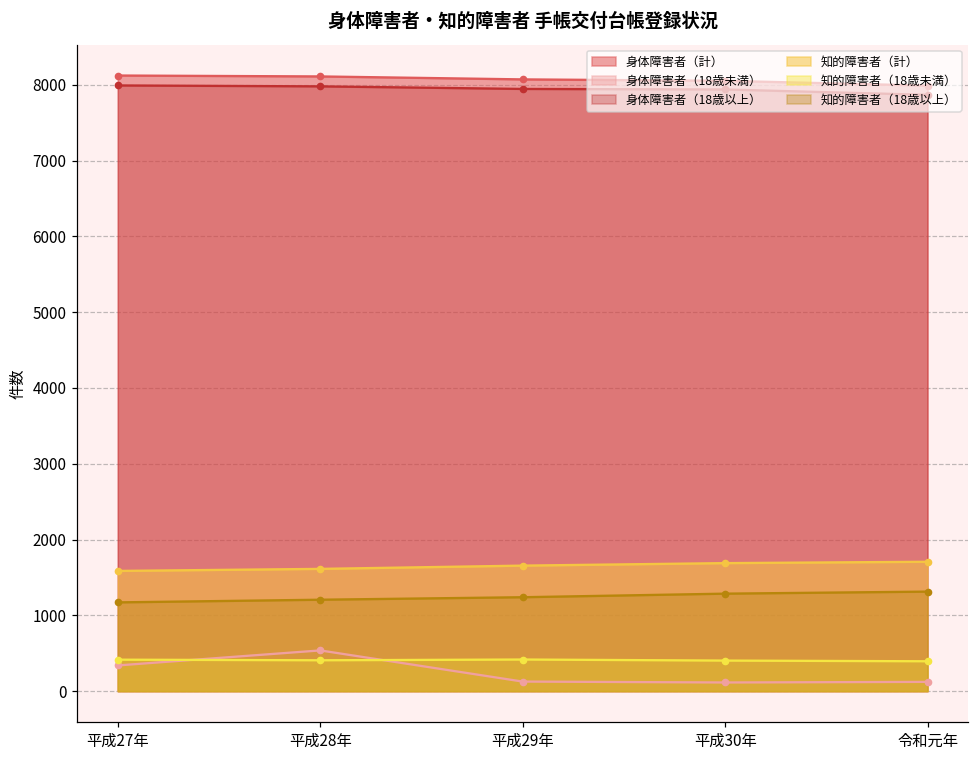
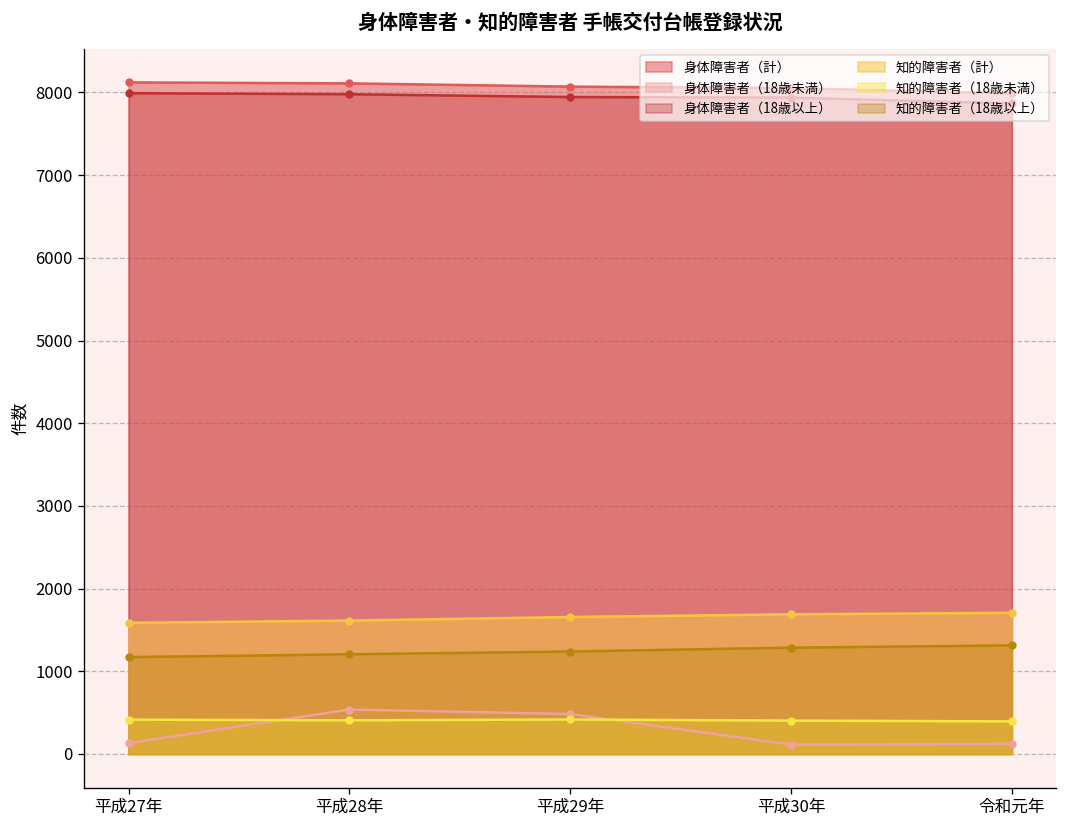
  {
    "身体障害者（18歳未満）": {
-     "平成27年": 300,
+     "平成27年": 100,
      "平成28年": 500,
-     "平成29年": 100,
+     "平成29年": 500,
      "平成30年": 100,
      "令和元年": 100
    }
  }
